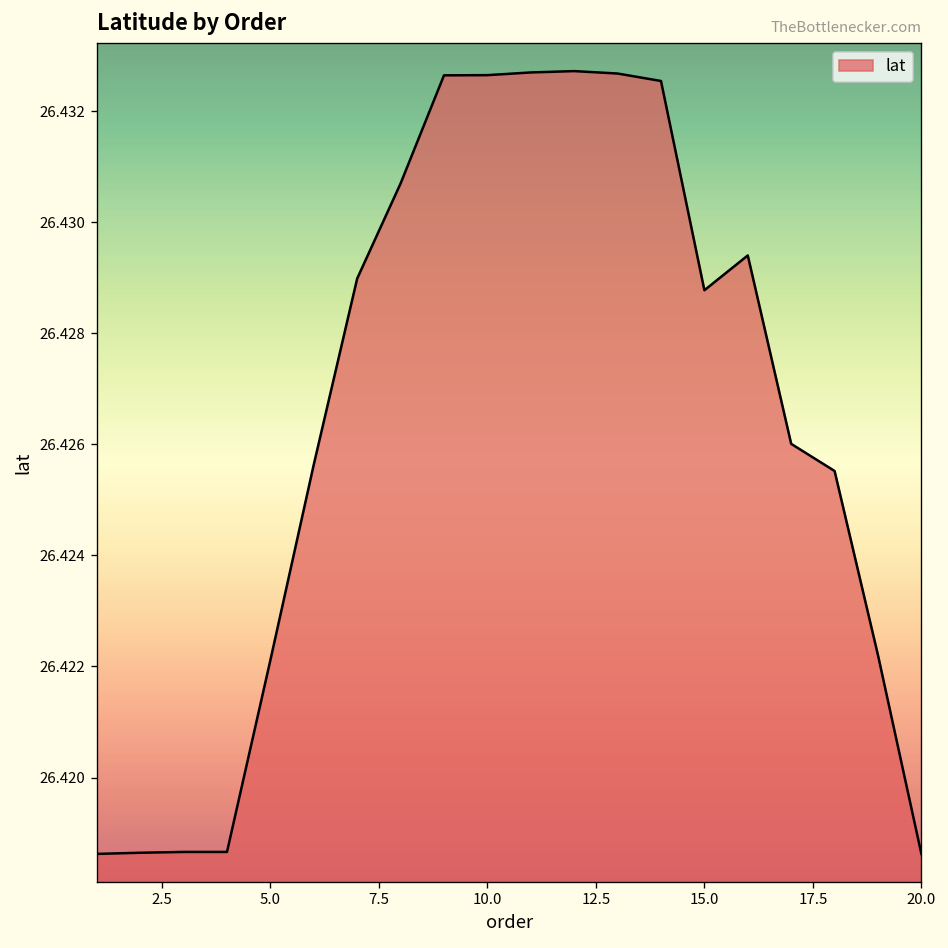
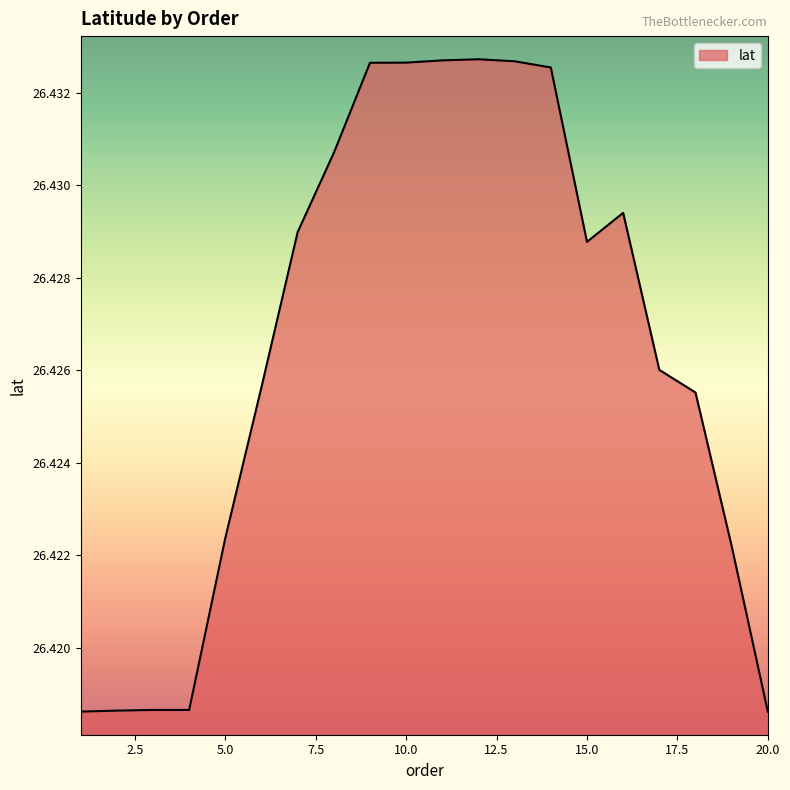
  {
-   "5.0": 26.4221,
+   "5.0": 26.4224,
    "10.0": 26.4326,
    "15.0": 26.4288,
    "20.0": 26.4186
  }
